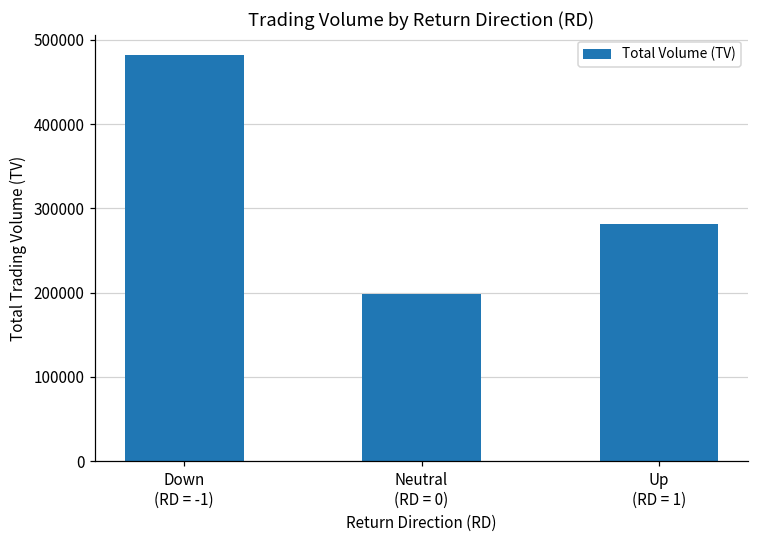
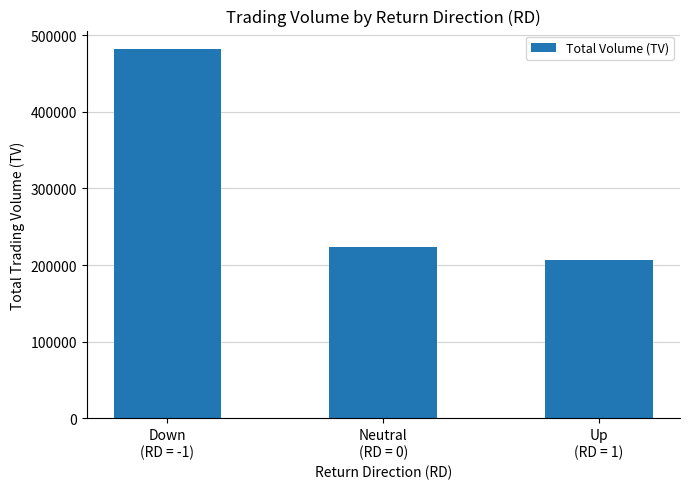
  {
    "Down (RD = -1)": 480000,
-   "Neutral (RD = 0)": 200000,
-   "Up (RD = 1)": 280000
+   "Neutral (RD = 0)": 220000,
+   "Up (RD = 1)": 210000
  }
